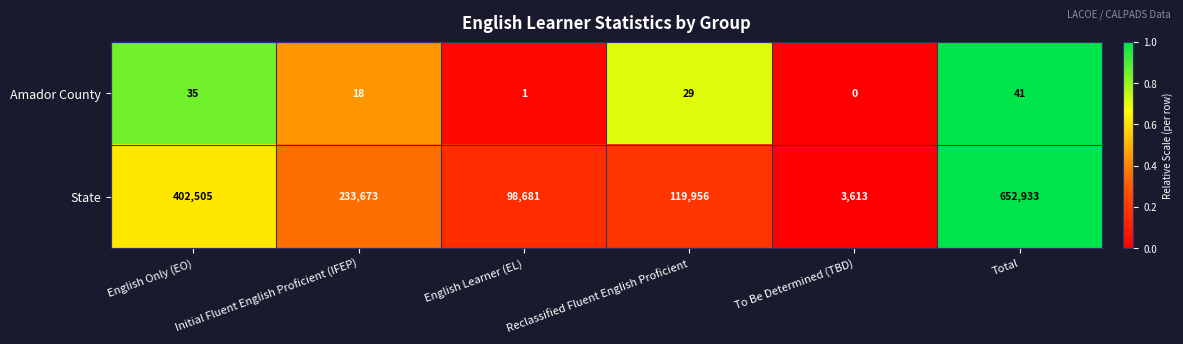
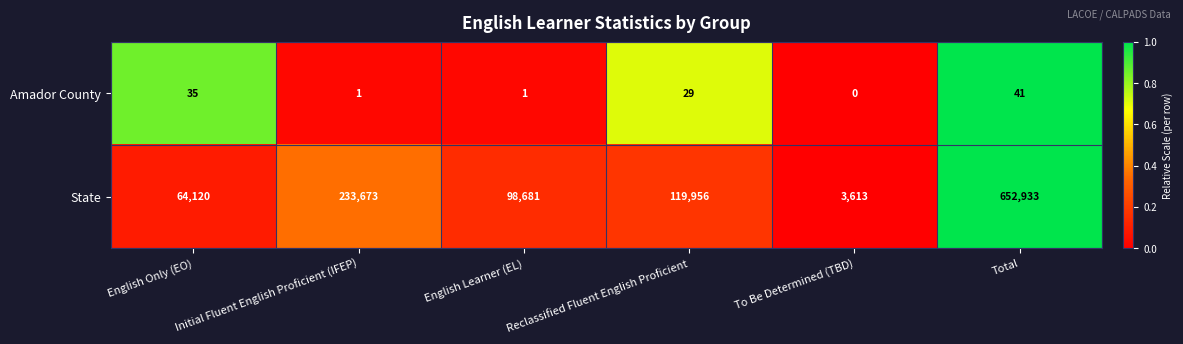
  {
    "Amador County": {
      "English Only (EO)": "35",
-     "Initial Fluent English Proficient (IFEP)": "18",
+     "Initial Fluent English Proficient (IFEP)": "1",
      "English Learner (EL)": "1",
      "Reclassified Fluent English Proficient": "29",
      "To Be Determined (TBD)": "0",
      "Total": "41"
    },
    "State": {
-     "English Only (EO)": "402,505",
+     "English Only (EO)": "64,120",
      "Initial Fluent English Proficient (IFEP)": "233,673",
      "English Learner (EL)": "98,681",
      "Reclassified Fluent English Proficient": "119,956",
      "To Be Determined (TBD)": "3,613",
      "Total": "652,933"
    }
  }
